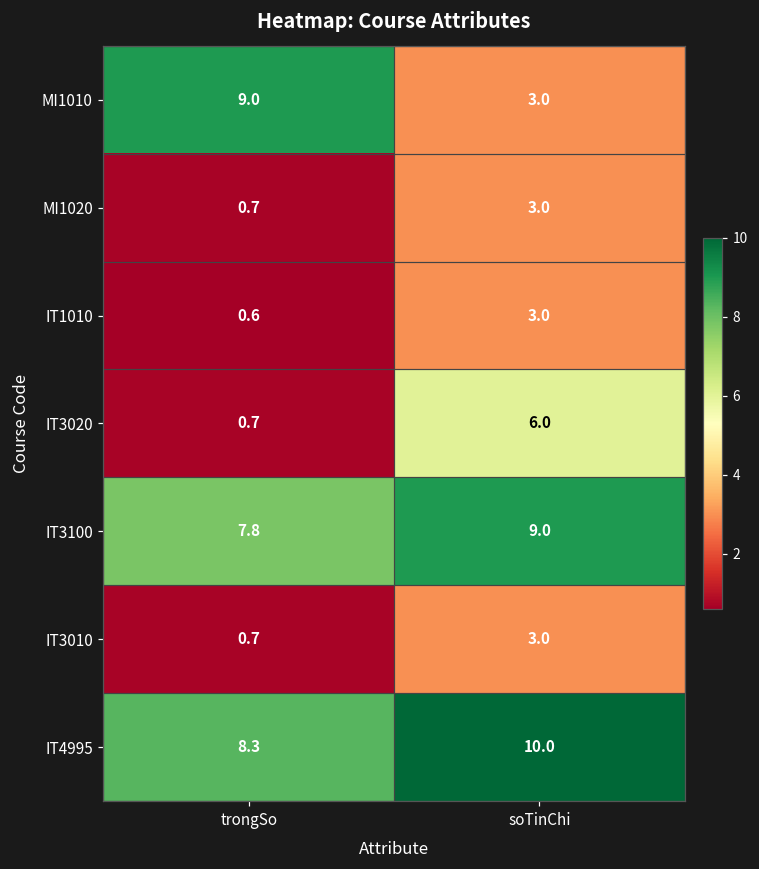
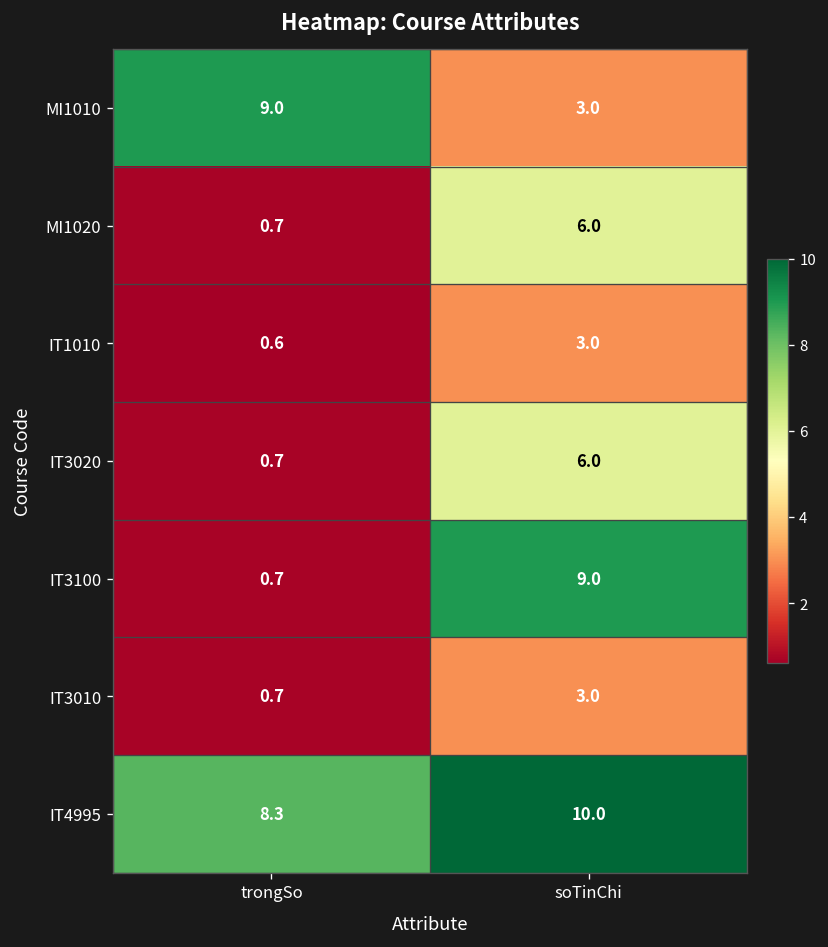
  {
    "MI1010": {
      "trongSo": 9.0,
      "soTinChi": 3.0
    },
    "MI1020": {
      "trongSo": 0.7,
-     "soTinChi": 3.0
+     "soTinChi": 6.0
    },
    "IT1010": {
      "trongSo": 0.6,
      "soTinChi": 3.0
    },
    "IT3020": {
      "trongSo": 0.7,
      "soTinChi": 6.0
    },
    "IT3100": {
-     "trongSo": 7.8,
+     "trongSo": 0.7,
      "soTinChi": 9.0
    },
    "IT3010": {
      "trongSo": 0.7,
      "soTinChi": 3.0
    },
    "IT4995": {
      "trongSo": 8.3,
      "soTinChi": 10.0
    }
  }
